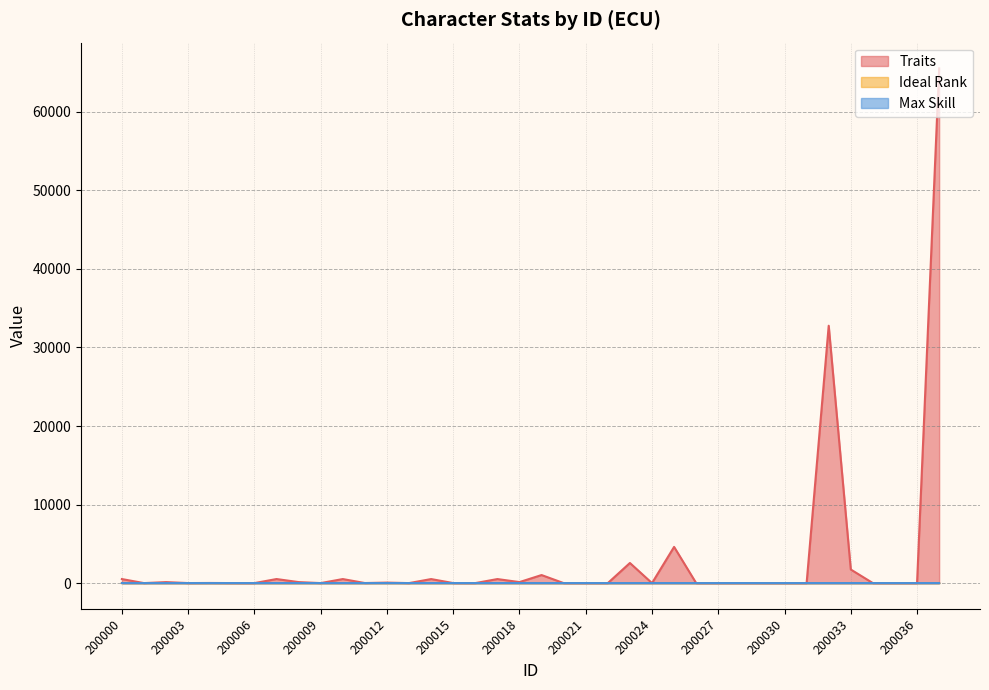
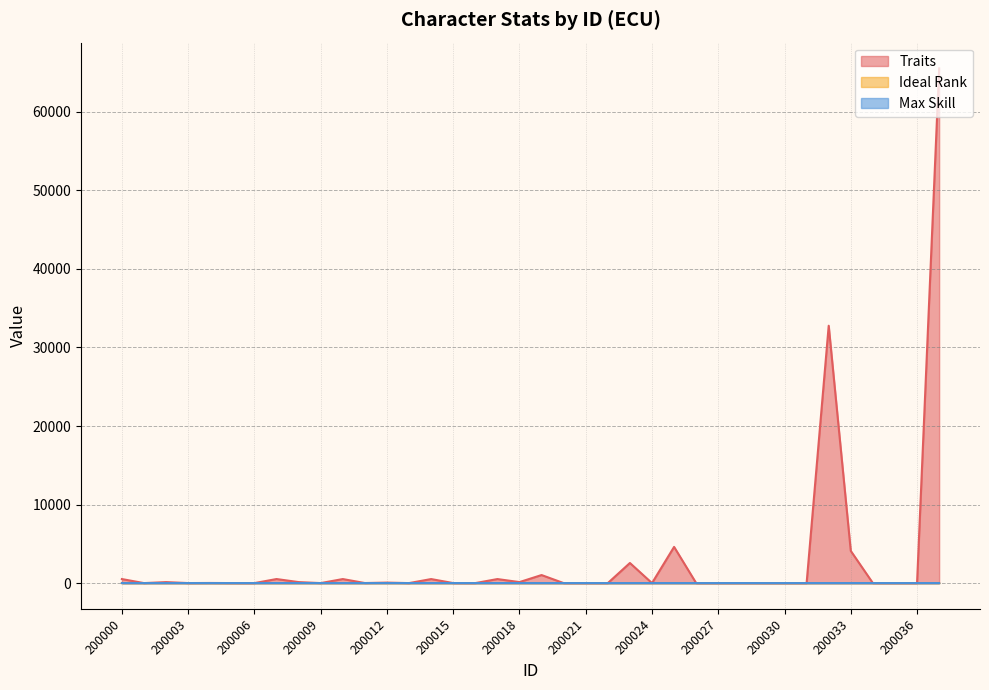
  {
    "Traits": {
      "200000": 1000,
-     "200033": 2000
+     "200033": 4000
    },
    "Max Skill": {
      "200000": 0,
      "200033": 0
    }
  }
